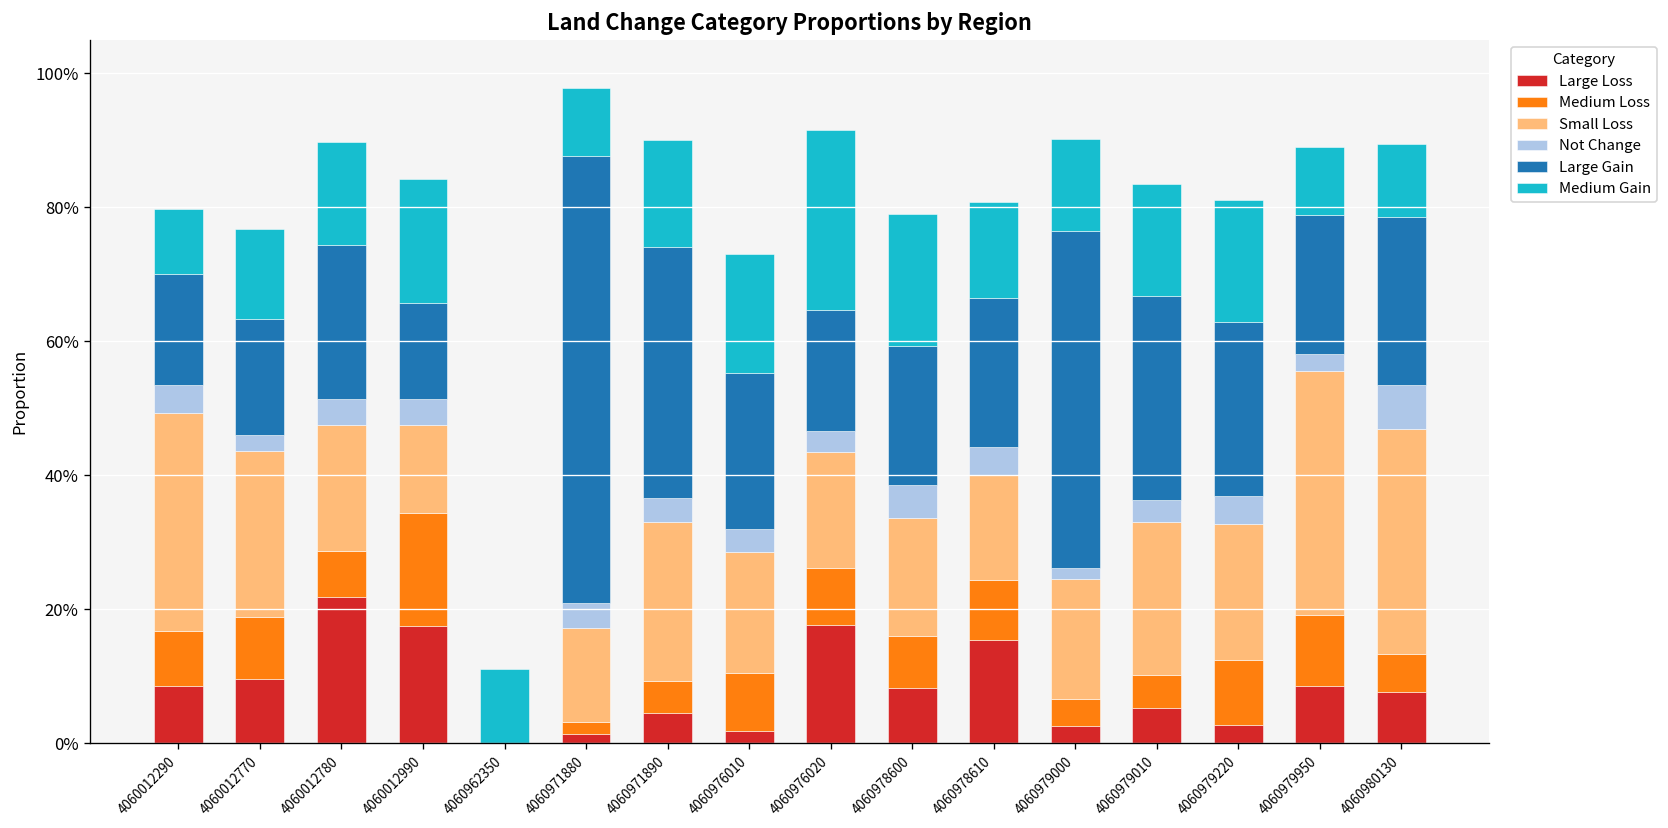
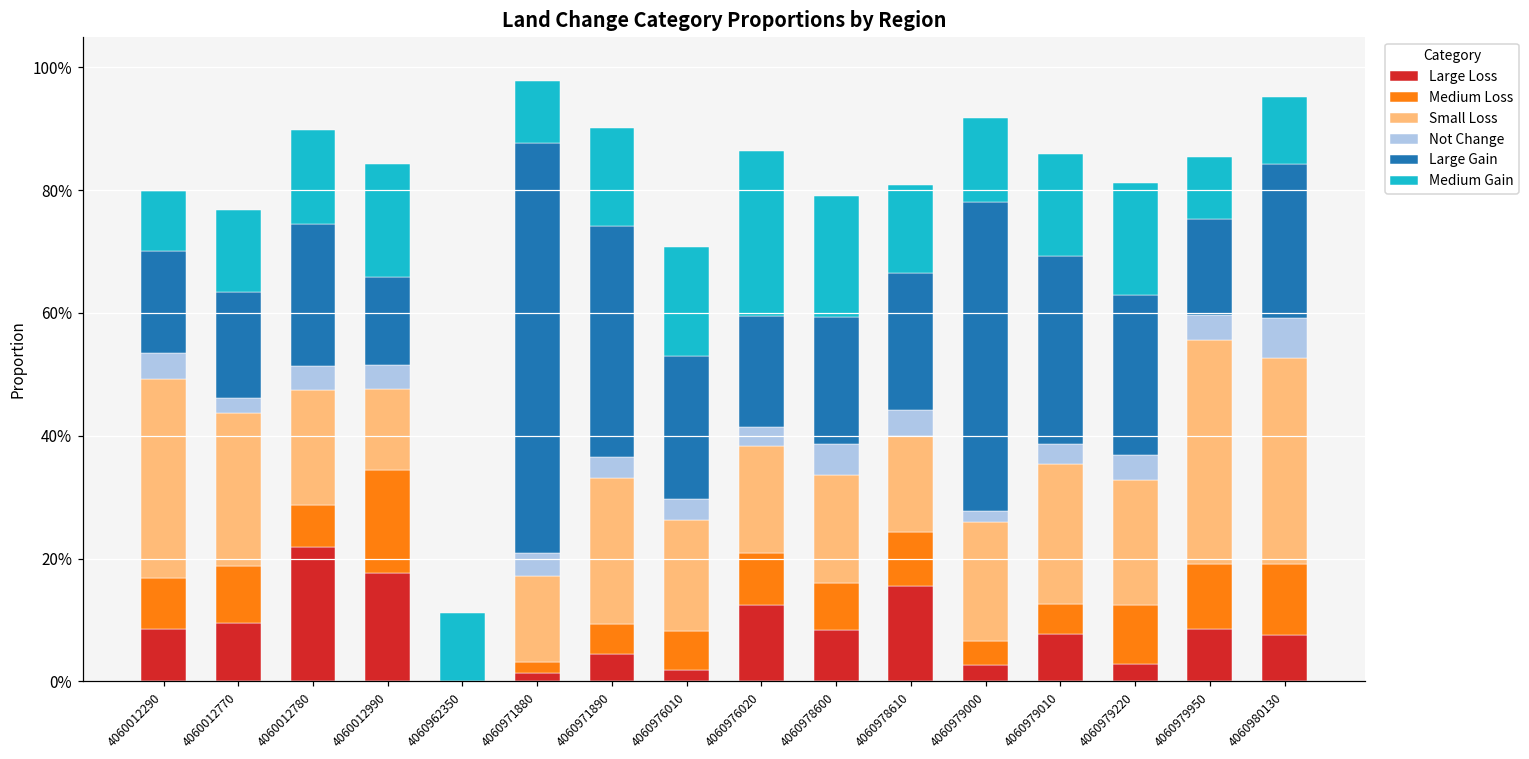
  {
    "Large Loss": {
      "4060012290": "9%",
      "4060012770": "10%",
      "4060012780": "22%",
      "4060012990": "18%",
      "4060962350": "0%",
      "4060971880": "1%",
      "4060971890": "4%",
      "4060976010": "2%",
-     "4060976020": "18%",
+     "4060976020": "12%",
      "4060978600": "8%",
      "4060978610": "15%",
      "4060979000": "3%",
-     "4060979010": "5%",
+     "4060979010": "8%",
      "4060979220": "3%",
      "4060979950": "9%",
      "4060980130": "8%"
    },
    "Medium Loss": {
      "4060012290": "8%",
      "4060012770": "9%",
      "4060012780": "7%",
      "4060012990": "17%",
      "4060962350": "0%",
      "4060971880": "2%",
      "4060971890": "5%",
-     "4060976010": "9%",
+     "4060976010": "6%",
      "4060976020": "9%",
      "4060978600": "8%",
      "4060978610": "9%",
      "4060979000": "4%",
      "4060979010": "5%",
      "4060979220": "10%",
      "4060979950": "11%",
-     "4060980130": "6%"
+     "4060980130": "11%"
    },
    "Small Loss": {
      "4060012290": "32%",
      "4060012770": "25%",
      "4060012780": "19%",
      "4060012990": "13%",
      "4060962350": "0%",
      "4060971880": "14%",
      "4060971890": "24%",
      "4060976010": "18%",
      "4060976020": "17%",
      "4060978600": "18%",
      "4060978610": "16%",
-     "4060979000": "18%",
+     "4060979000": "19%",
      "4060979010": "23%",
      "4060979220": "20%",
      "4060979950": "36%",
      "4060980130": "34%"
    },
    "Not Change": {
      "4060012290": "4%",
      "4060012770": "2%",
      "4060012780": "4%",
      "4060012990": "4%",
      "4060962350": "0%",
      "4060971880": "4%",
      "4060971890": "4%",
      "4060976010": "3%",
      "4060976020": "3%",
      "4060978600": "5%",
      "4060978610": "4%",
      "4060979000": "2%",
      "4060979010": "3%",
      "4060979220": "4%",
-     "4060979950": "3%",
+     "4060979950": "4%",
      "4060980130": "6%"
    },
    "Large Gain": {
      "4060012290": "16%",
      "4060012770": "17%",
      "4060012780": "23%",
      "4060012990": "14%",
      "4060962350": "0%",
      "4060971880": "67%",
      "4060971890": "38%",
      "4060976010": "23%",
      "4060976020": "18%",
      "4060978600": "21%",
      "4060978610": "22%",
      "4060979000": "50%",
      "4060979010": "31%",
      "4060979220": "26%",
-     "4060979950": "21%",
+     "4060979950": "16%",
      "4060980130": "25%"
    },
    "Medium Gain": {
      "4060012290": "10%",
      "4060012770": "13%",
      "4060012780": "15%",
      "4060012990": "18%",
      "4060962350": "11%",
      "4060971880": "10%",
      "4060971890": "16%",
      "4060976010": "18%",
      "4060976020": "27%",
      "4060978600": "20%",
      "4060978610": "14%",
      "4060979000": "14%",
      "4060979010": "17%",
      "4060979220": "18%",
      "4060979950": "10%",
      "4060980130": "11%"
    }
  }
